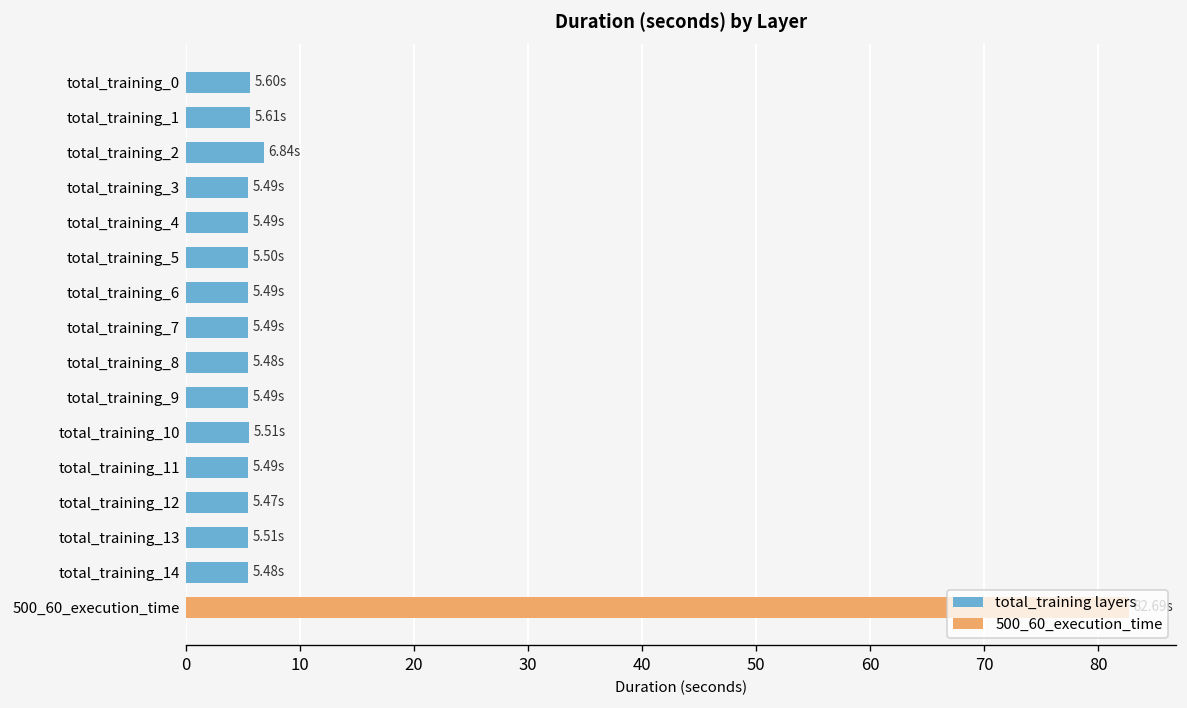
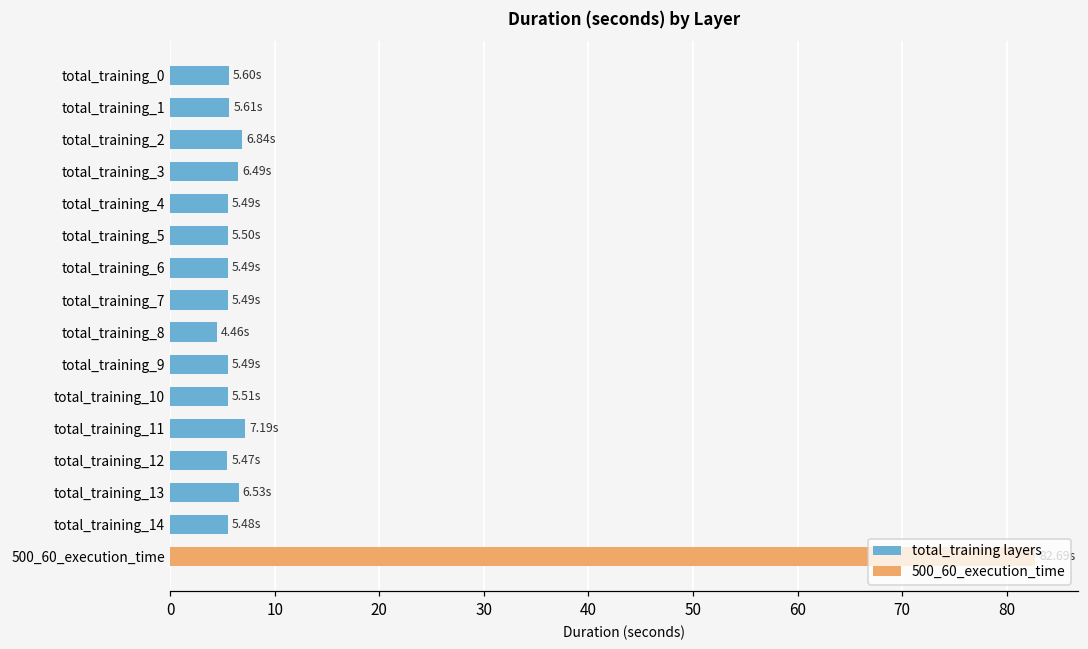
  {
    "total_training layers": {
      "total_training_0": "5.60s",
      "total_training_1": "5.61s",
      "total_training_2": "6.84s",
-     "total_training_3": "5.49s",
+     "total_training_3": "6.49s",
      "total_training_4": "5.49s",
      "total_training_5": "5.50s",
      "total_training_6": "5.49s",
      "total_training_7": "5.49s",
-     "total_training_8": "5.48s",
+     "total_training_8": "4.46s",
      "total_training_9": "5.49s",
      "total_training_10": "5.51s",
-     "total_training_11": "5.49s",
+     "total_training_11": "7.19s",
      "total_training_12": "5.47s",
-     "total_training_13": "5.51s",
+     "total_training_13": "6.53s",
      "total_training_14": "5.48s"
    }
  }
